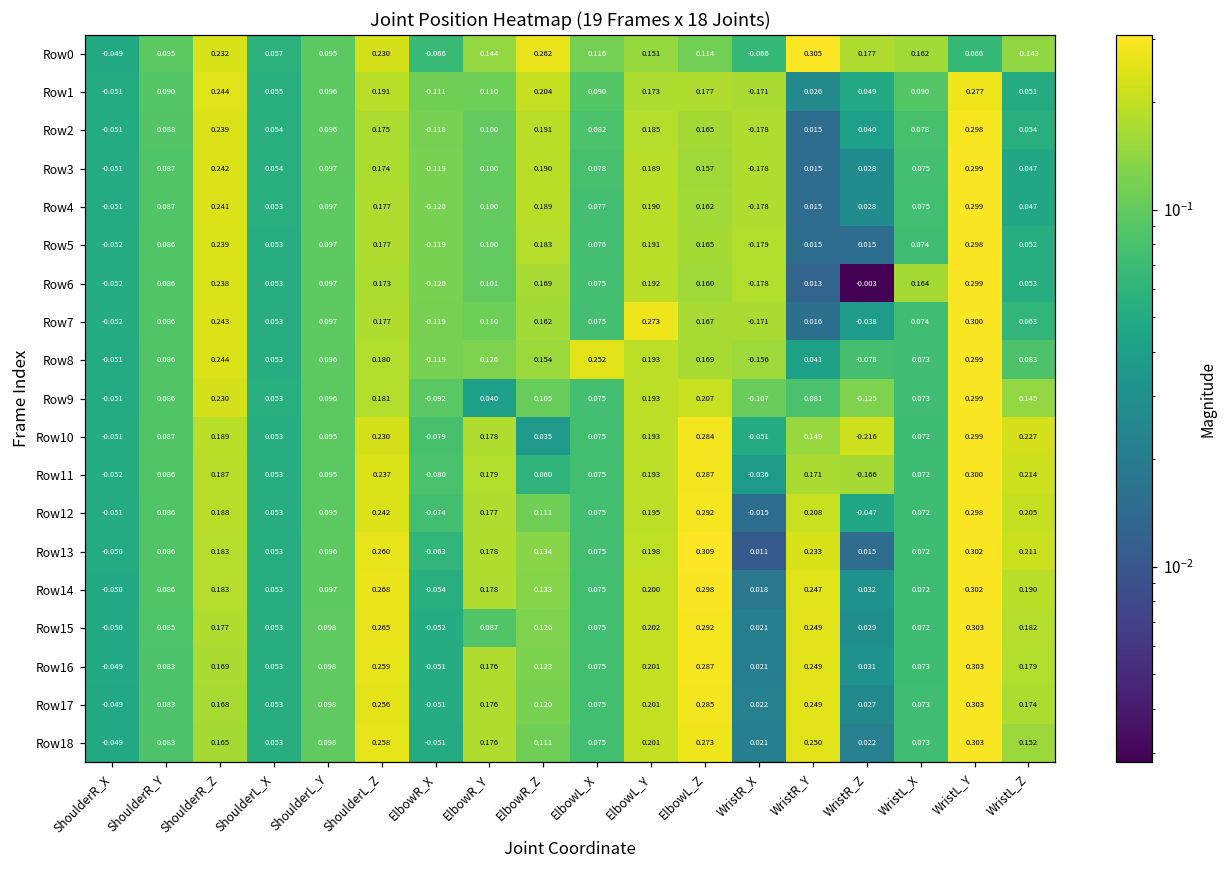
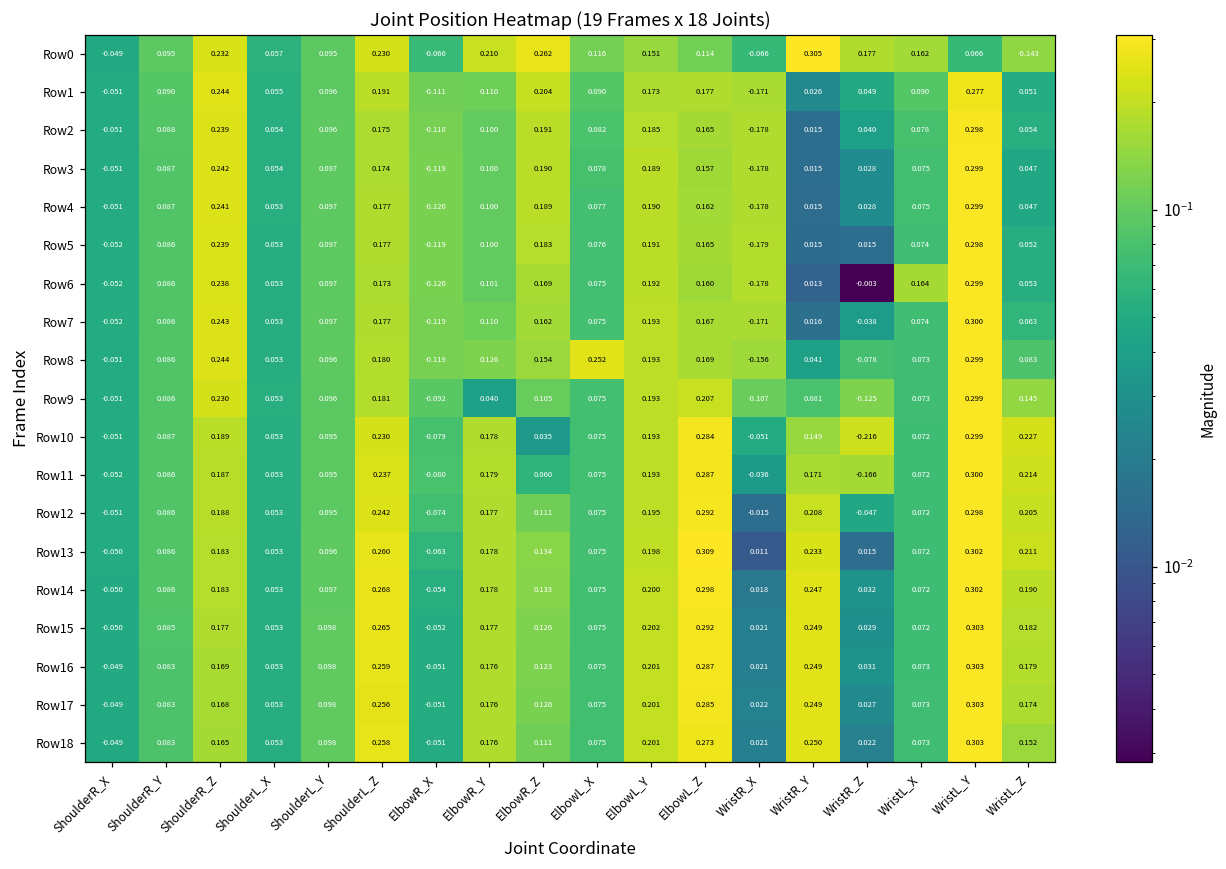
  {
    "Row0": {
      "ShoulderR_X": -0.049,
      "ShoulderR_Y": 0.095,
      "ShoulderR_Z": 0.232,
      "ShoulderL_X": 0.057,
      "ShoulderL_Y": 0.095,
      "ShoulderL_Z": 0.230,
      "ElbowR_X": -0.066,
-     "ElbowR_Y": 0.144,
+     "ElbowR_Y": 0.210,
      "ElbowR_Z": 0.262,
      "ElbowL_X": 0.116,
      "ElbowL_Y": 0.151,
      "ElbowL_Z": 0.114,
      "WristR_X": -0.066,
      "WristR_Y": 0.305,
      "WristR_Z": 0.177,
      "WristL_X": 0.162,
      "WristL_Y": 0.066,
      "WristL_Z": -0.143
    },
    "Row7": {
      "ShoulderR_X": -0.052,
      "ShoulderR_Y": 0.086,
      "ShoulderR_Z": 0.243,
      "ShoulderL_X": 0.053,
      "ShoulderL_Y": 0.097,
      "ShoulderL_Z": 0.177,
      "ElbowR_X": -0.119,
      "ElbowR_Y": 0.110,
      "ElbowR_Z": 0.162,
      "ElbowL_X": 0.075,
-     "ElbowL_Y": 0.273,
+     "ElbowL_Y": 0.193,
      "ElbowL_Z": 0.167,
      "WristR_X": -0.171,
      "WristR_Y": 0.016,
      "WristR_Z": -0.038,
      "WristL_X": 0.074,
      "WristL_Y": 0.300,
      "WristL_Z": 0.063
    },
    "Row15": {
      "ShoulderR_X": -0.050,
      "ShoulderR_Y": 0.085,
      "ShoulderR_Z": 0.177,
      "ShoulderL_X": 0.053,
      "ShoulderL_Y": 0.098,
      "ShoulderL_Z": 0.265,
      "ElbowR_X": -0.052,
-     "ElbowR_Y": 0.087,
+     "ElbowR_Y": 0.177,
      "ElbowR_Z": 0.126,
      "ElbowL_X": 0.075,
      "ElbowL_Y": 0.202,
      "ElbowL_Z": 0.292,
      "WristR_X": 0.021,
      "WristR_Y": 0.249,
      "WristR_Z": 0.029,
      "WristL_X": 0.072,
      "WristL_Y": 0.303,
      "WristL_Z": 0.182
    }
  }
